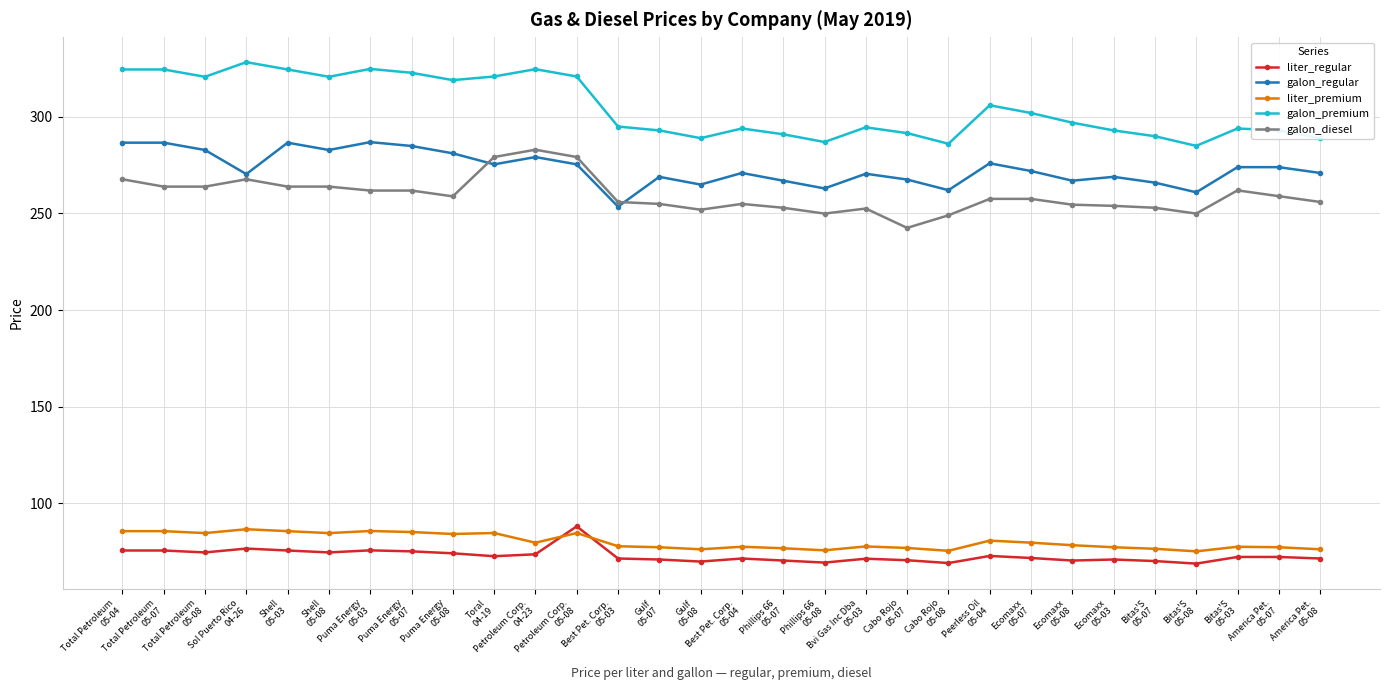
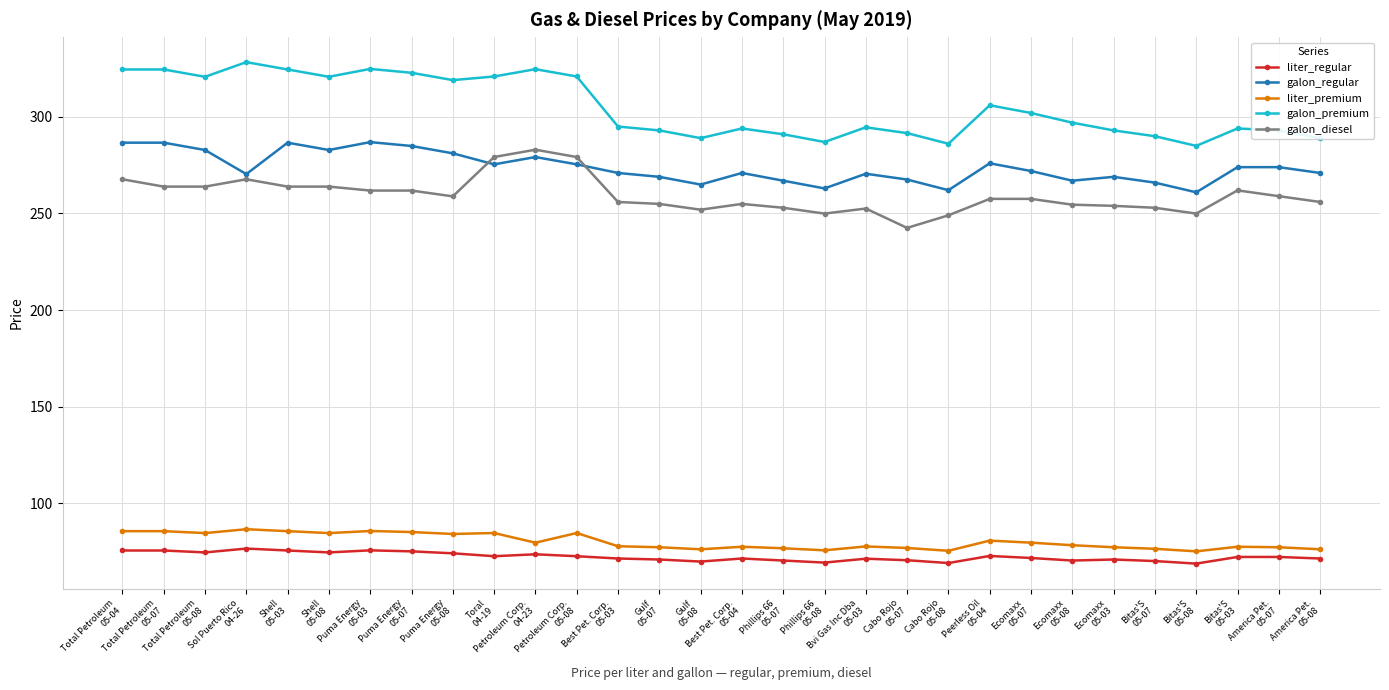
  {
    "liter_regular": {
      "Total Petroleum 05-04": 76,
      "Total Petroleum 05-07": 76,
      "Total Petroleum 05-08": 75,
      "Sol Puerto Rico 04-26": 77,
      "Shell 05-03": 76,
      "Shell 05-08": 75,
      "Puma Energy 05-03": 76,
      "Puma Energy 05-07": 75,
      "Puma Energy 05-08": 74,
      "Toral 04-19": 73,
      "Petroleum Corp. 04-23": 74,
-     "Petroleum Corp. 05-08": 88,
+     "Petroleum Corp. 05-08": 73,
      "Best Pet. Corp. 05-03": 72,
      "Gulf 05-07": 71,
      "Gulf 05-08": 70,
      "Best Pet. Corp. 05-04": 72,
      "Phillips 66 05-07": 71,
      "Phillips 66 05-08": 69,
      "Bvi Gas Inc Dba 05-03": 71,
      "Cabo Rojo 05-07": 71,
      "Cabo Rojo 05-08": 69,
      "Peerless Oil 05-04": 73,
      "Ecomaxx 05-07": 72,
      "Ecomaxx 05-08": 71,
      "Ecomaxx 05-03": 71,
      "Bitas'S 05-07": 70,
      "Bitas'S 05-08": 69,
      "Bitas'S 05-03": 72,
      "America Pet. 05-07": 72,
      "America Pet. 05-08": 72
    },
    "galon_regular": {
      "Total Petroleum 05-04": 287,
      "Total Petroleum 05-07": 287,
      "Total Petroleum 05-08": 283,
      "Sol Puerto Rico 04-26": 270,
      "Shell 05-03": 287,
      "Shell 05-08": 283,
      "Puma Energy 05-03": 287,
      "Puma Energy 05-07": 285,
      "Puma Energy 05-08": 281,
      "Toral 04-19": 275,
      "Petroleum Corp. 04-23": 279,
      "Petroleum Corp. 05-08": 275,
-     "Best Pet. Corp. 05-03": 254,
+     "Best Pet. Corp. 05-03": 271,
      "Gulf 05-07": 269,
      "Gulf 05-08": 265,
      "Best Pet. Corp. 05-04": 271,
      "Phillips 66 05-07": 267,
      "Phillips 66 05-08": 263,
      "Bvi Gas Inc Dba 05-03": 271,
      "Cabo Rojo 05-07": 268,
      "Cabo Rojo 05-08": 262,
      "Peerless Oil 05-04": 276,
      "Ecomaxx 05-07": 272,
      "Ecomaxx 05-08": 267,
      "Ecomaxx 05-03": 269,
      "Bitas'S 05-07": 266,
      "Bitas'S 05-08": 261,
      "Bitas'S 05-03": 274,
      "America Pet. 05-07": 274,
      "America Pet. 05-08": 271
    },
    "liter_premium": {
      "Total Petroleum 05-04": 86,
      "Total Petroleum 05-07": 86,
      "Total Petroleum 05-08": 85,
      "Sol Puerto Rico 04-26": 87,
      "Shell 05-03": 86,
      "Shell 05-08": 85,
      "Puma Energy 05-03": 86,
      "Puma Energy 05-07": 85,
      "Puma Energy 05-08": 84,
      "Toral 04-19": 85,
      "Petroleum Corp. 04-23": 80,
      "Petroleum Corp. 05-08": 85,
      "Best Pet. Corp. 05-03": 78,
      "Gulf 05-07": 77,
      "Gulf 05-08": 76,
      "Best Pet. Corp. 05-04": 78,
      "Phillips 66 05-07": 77,
      "Phillips 66 05-08": 76,
      "Bvi Gas Inc Dba 05-03": 78,
      "Cabo Rojo 05-07": 77,
      "Cabo Rojo 05-08": 76,
      "Peerless Oil 05-04": 81,
      "Ecomaxx 05-07": 80,
      "Ecomaxx 05-08": 78,
      "Ecomaxx 05-03": 77,
      "Bitas'S 05-07": 77,
      "Bitas'S 05-08": 75,
      "Bitas'S 05-03": 78,
      "America Pet. 05-07": 77,
      "America Pet. 05-08": 76
    },
    "galon_premium": {
      "Total Petroleum 05-04": 324,
      "Total Petroleum 05-07": 324,
      "Total Petroleum 05-08": 321,
      "Sol Puerto Rico 04-26": 328,
      "Shell 05-03": 324,
      "Shell 05-08": 321,
      "Puma Energy 05-03": 325,
      "Puma Energy 05-07": 323,
      "Puma Energy 05-08": 319,
      "Toral 04-19": 321,
      "Petroleum Corp. 04-23": 325,
      "Petroleum Corp. 05-08": 321,
      "Best Pet. Corp. 05-03": 295,
      "Gulf 05-07": 293,
      "Gulf 05-08": 289,
      "Best Pet. Corp. 05-04": 294,
      "Phillips 66 05-07": 291,
      "Phillips 66 05-08": 287,
      "Bvi Gas Inc Dba 05-03": 295,
      "Cabo Rojo 05-07": 292,
      "Cabo Rojo 05-08": 286,
      "Peerless Oil 05-04": 306,
      "Ecomaxx 05-07": 302,
      "Ecomaxx 05-08": 297,
      "Ecomaxx 05-03": 293,
      "Bitas'S 05-07": 290,
      "Bitas'S 05-08": 285,
      "Bitas'S 05-03": 294
    },
    "galon_diesel": {
      "Total Petroleum 05-04": 268,
      "Total Petroleum 05-07": 264,
      "Total Petroleum 05-08": 264,
      "Sol Puerto Rico 04-26": 268,
      "Shell 05-03": 264,
      "Shell 05-08": 264,
      "Puma Energy 05-03": 262,
      "Puma Energy 05-07": 262,
      "Puma Energy 05-08": 259,
      "Toral 04-19": 279,
      "Petroleum Corp. 04-23": 283,
      "Petroleum Corp. 05-08": 279,
      "Best Pet. Corp. 05-03": 256,
      "Gulf 05-07": 255,
      "Gulf 05-08": 252,
      "Best Pet. Corp. 05-04": 255,
      "Phillips 66 05-07": 253,
      "Phillips 66 05-08": 250,
      "Bvi Gas Inc Dba 05-03": 253,
      "Cabo Rojo 05-07": 243,
      "Cabo Rojo 05-08": 249,
      "Peerless Oil 05-04": 258,
      "Ecomaxx 05-07": 258,
      "Ecomaxx 05-08": 255,
      "Ecomaxx 05-03": 254,
      "Bitas'S 05-07": 253,
      "Bitas'S 05-08": 250,
      "Bitas'S 05-03": 262,
      "America Pet. 05-07": 259,
      "America Pet. 05-08": 256
    }
  }
